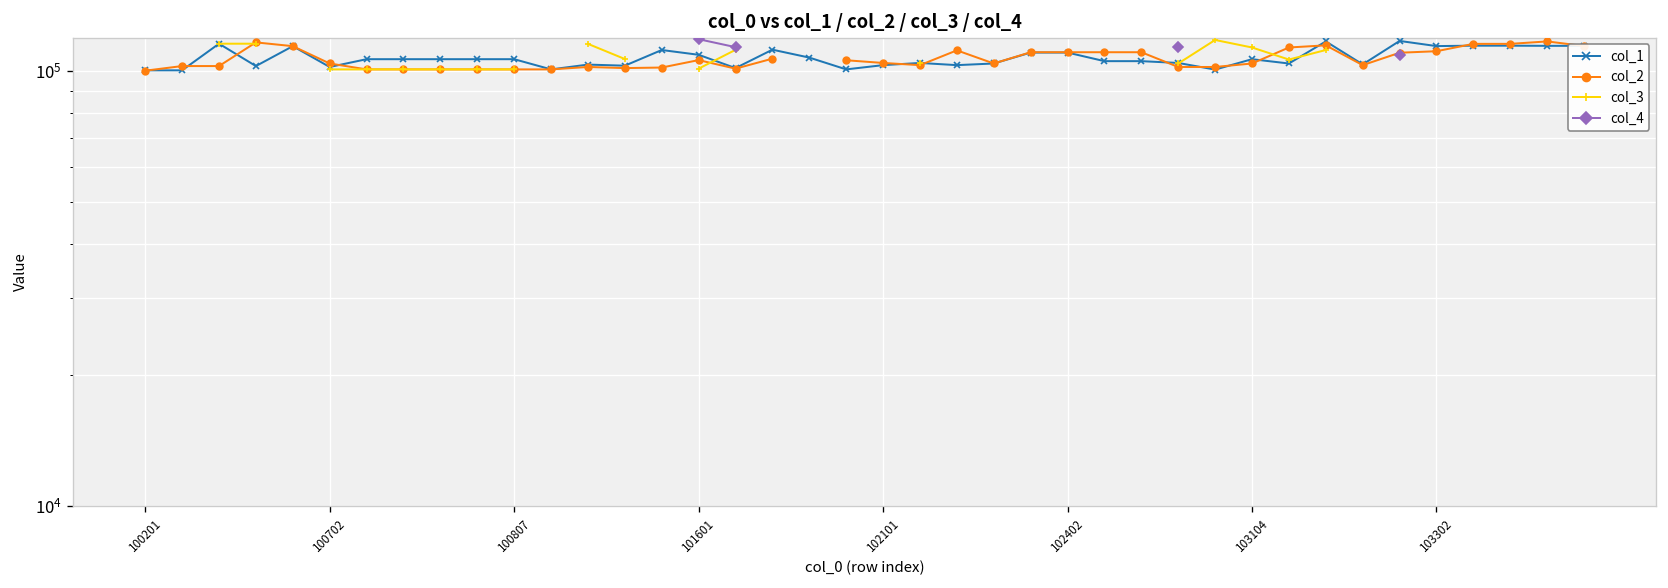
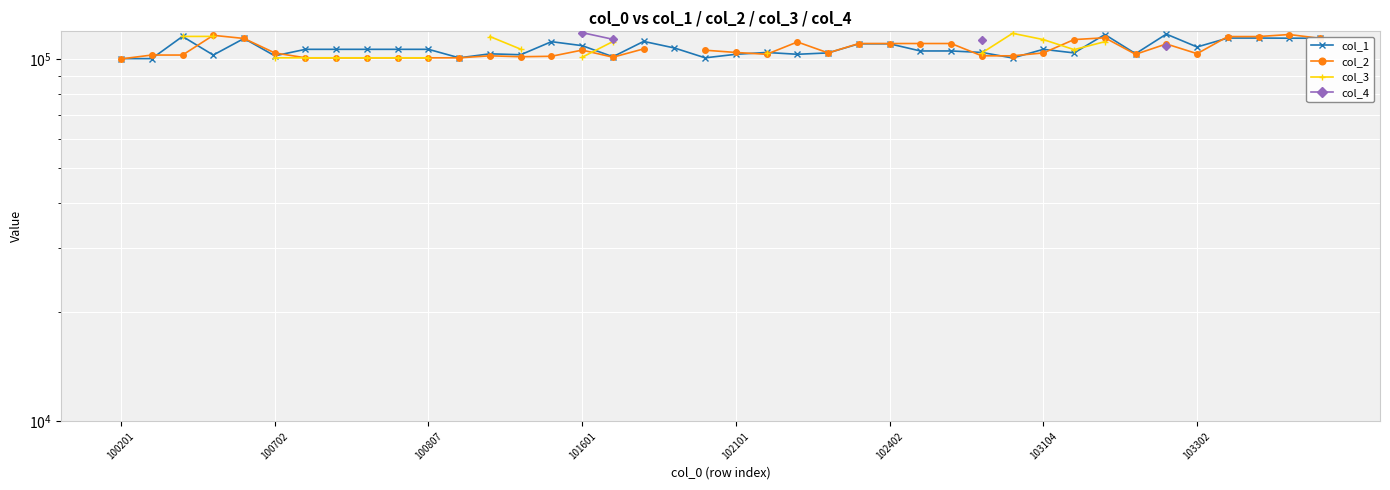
  {
    "col_1": {
      "100807": 106000,
      "101601": 109000,
      "103104": 106000,
-     "103302": 114000
+     "103302": 108000
    },
    "col_2": {
      "100702": 104000,
      "101601": 106000,
      "103104": 104000,
-     "103302": 111000
+     "103302": 104000
    },
    "col_3": {
      "101601": 101000,
      "103104": 113000
    },
    "col_4": {
      "101601": 118000
    }
  }
